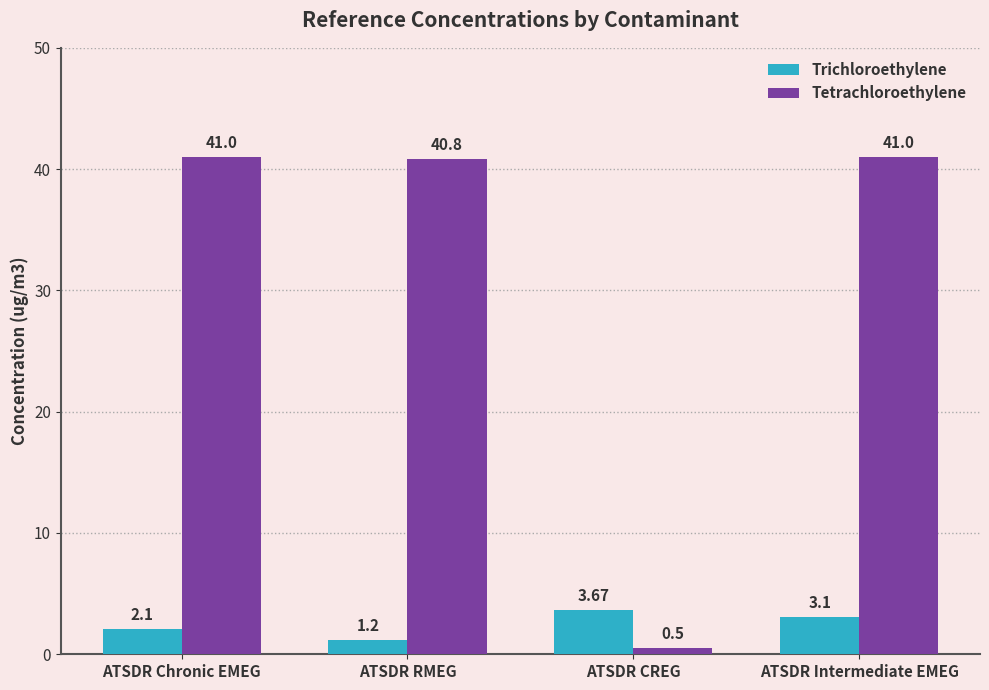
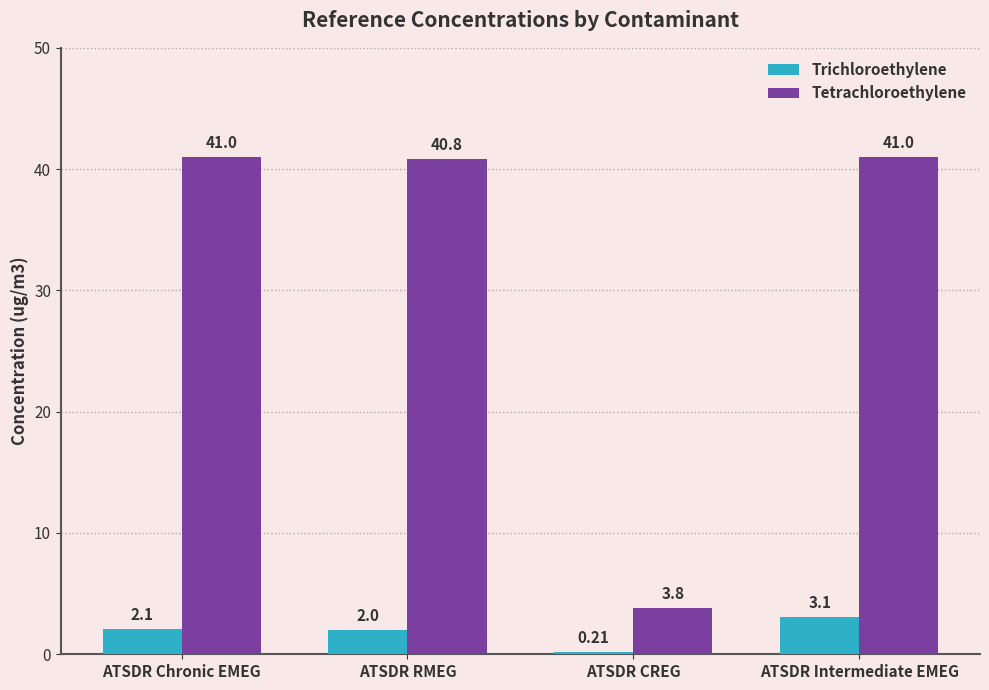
  {
    "Trichloroethylene": {
      "ATSDR Chronic EMEG": 2.1,
-     "ATSDR RMEG": 1.2,
-     "ATSDR CREG": 3.67,
+     "ATSDR RMEG": 2.0,
+     "ATSDR CREG": 0.21,
      "ATSDR Intermediate EMEG": 3.1
    },
    "Tetrachloroethylene": {
      "ATSDR Chronic EMEG": 41.0,
      "ATSDR RMEG": 40.8,
-     "ATSDR CREG": 0.5,
+     "ATSDR CREG": 3.8,
      "ATSDR Intermediate EMEG": 41.0
    }
  }
